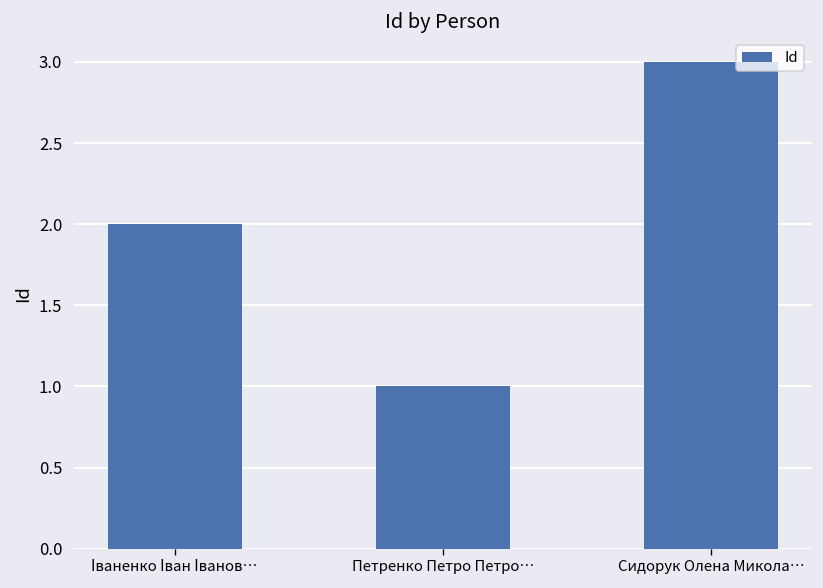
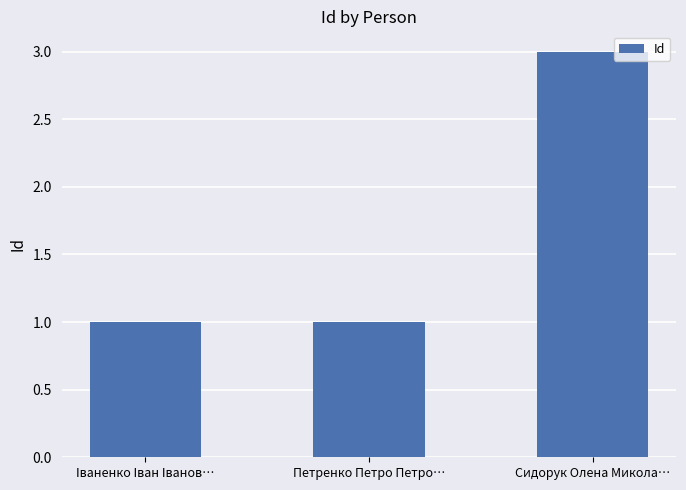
  {
-   "Іваненко Іван Іванов…": 2,
+   "Іваненко Іван Іванов…": 1,
    "Петренко Петро Петро…": 1,
    "Сидорук Олена Микола…": 3
  }
